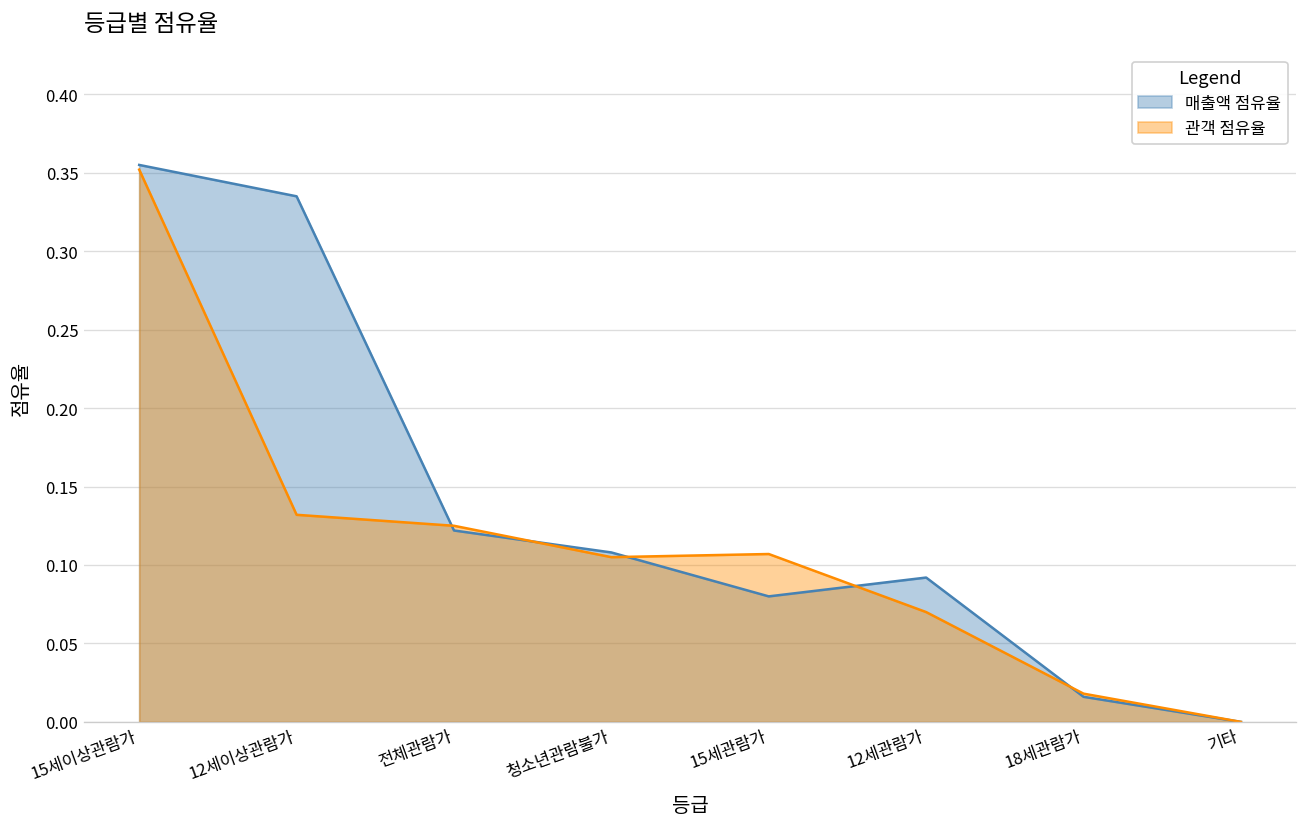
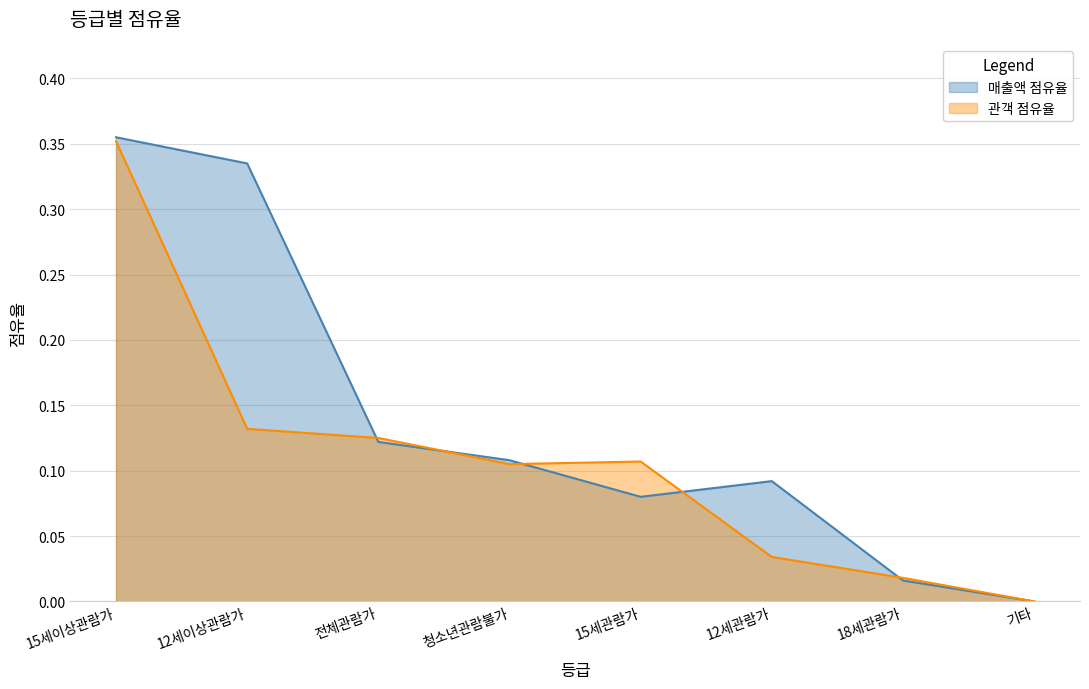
  {
    "매출액 점유율": {
      "15세이상관람가": 0.355,
      "12세이상관람가": 0.335,
      "전체관람가": 0.122,
      "청소년관람불가": 0.108,
      "15세관람가": 0.080,
      "12세관람가": 0.092,
      "18세관람가": 0.016
    },
    "관객 점유율": {
      "15세이상관람가": 0.352,
      "12세이상관람가": 0.132,
      "전체관람가": 0.125,
      "청소년관람불가": 0.105,
      "15세관람가": 0.107,
-     "12세관람가": 0.070,
+     "12세관람가": 0.034,
      "18세관람가": 0.018
    }
  }
